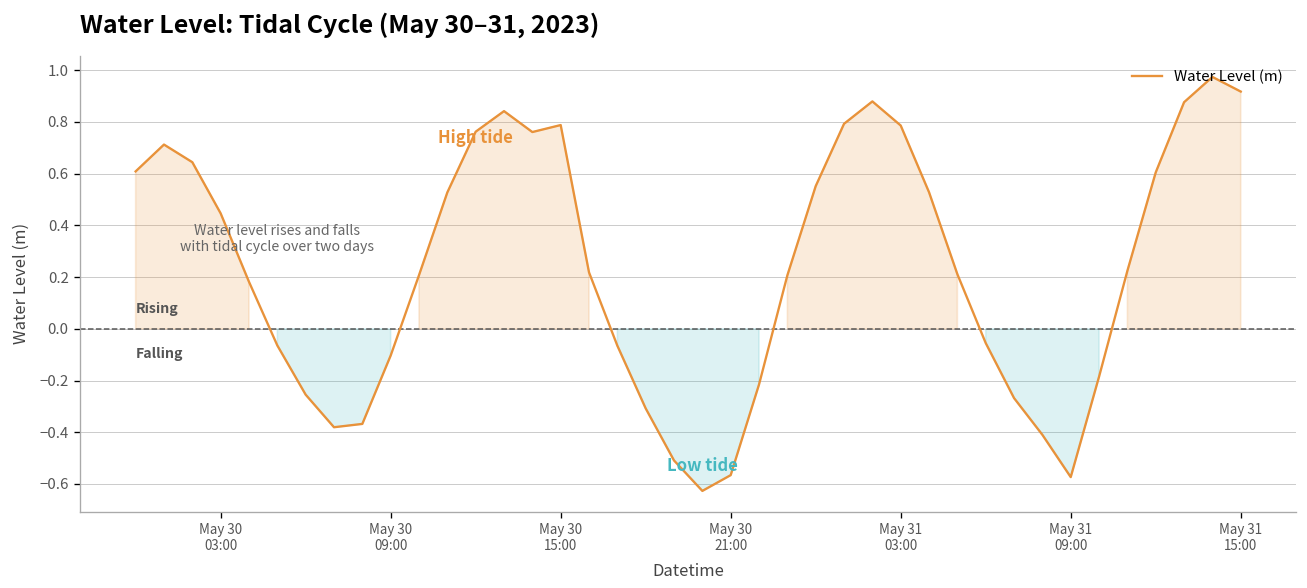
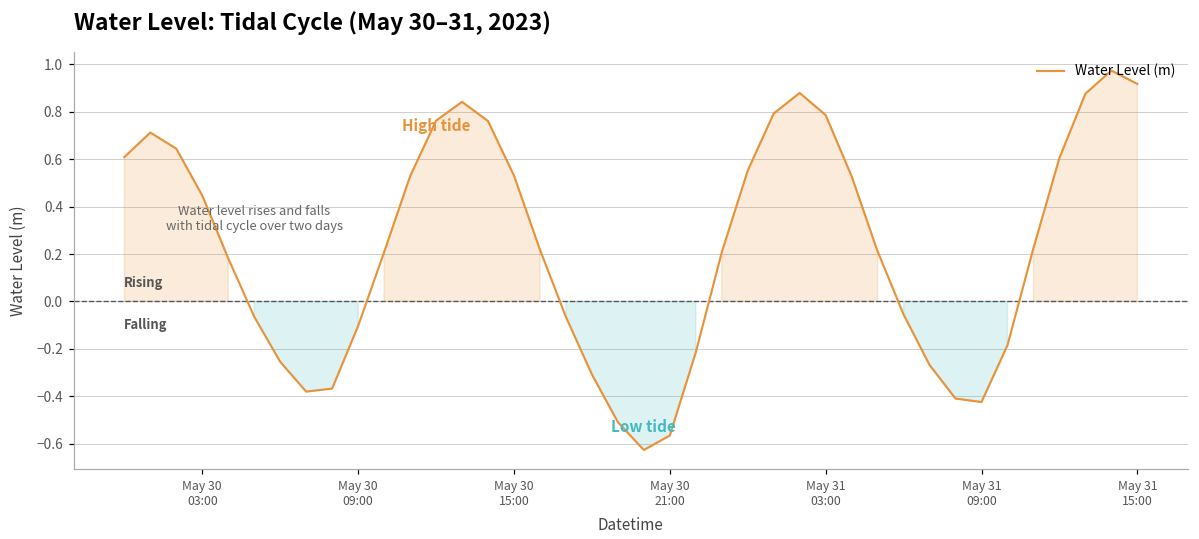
  {
    "May 30 03:00": 0.45,
    "May 30 09:00": -0.10,
-   "May 30 15:00": 0.79,
+   "May 30 15:00": 0.53,
    "May 30 21:00": -0.57,
    "May 31 03:00": 0.79,
-   "May 31 09:00": -0.57,
+   "May 31 09:00": -0.42,
    "May 31 15:00": 0.92
  }
